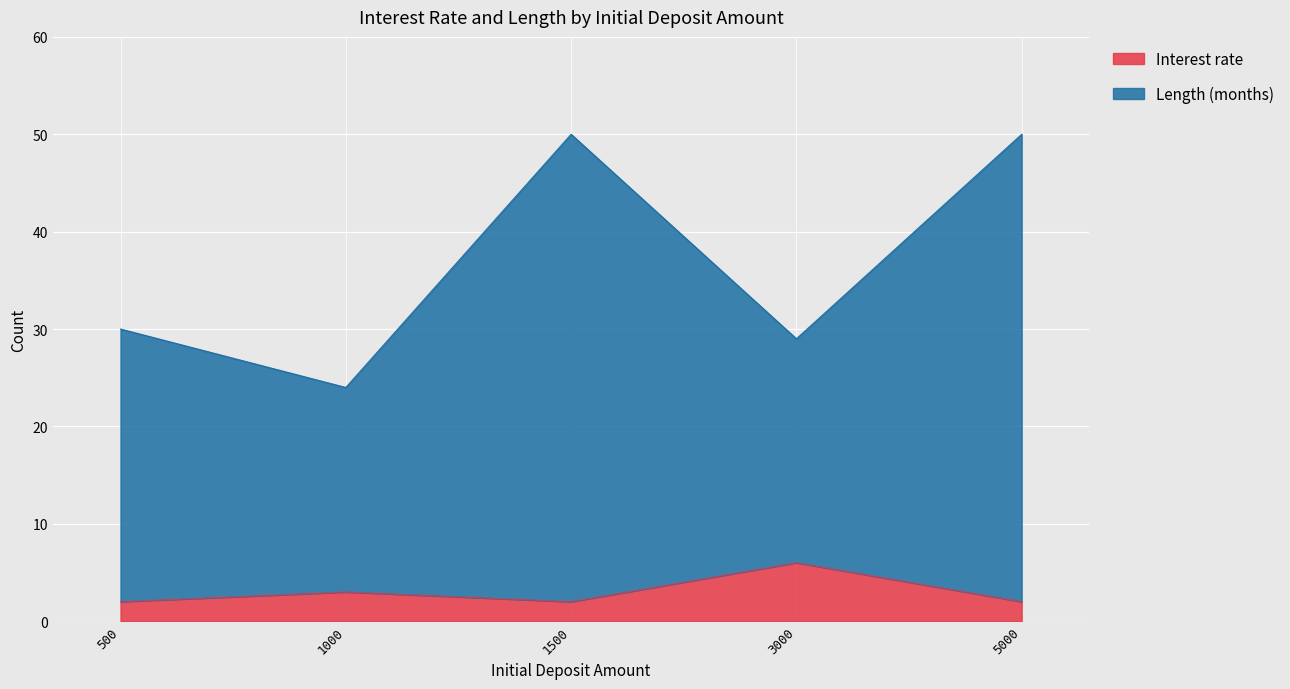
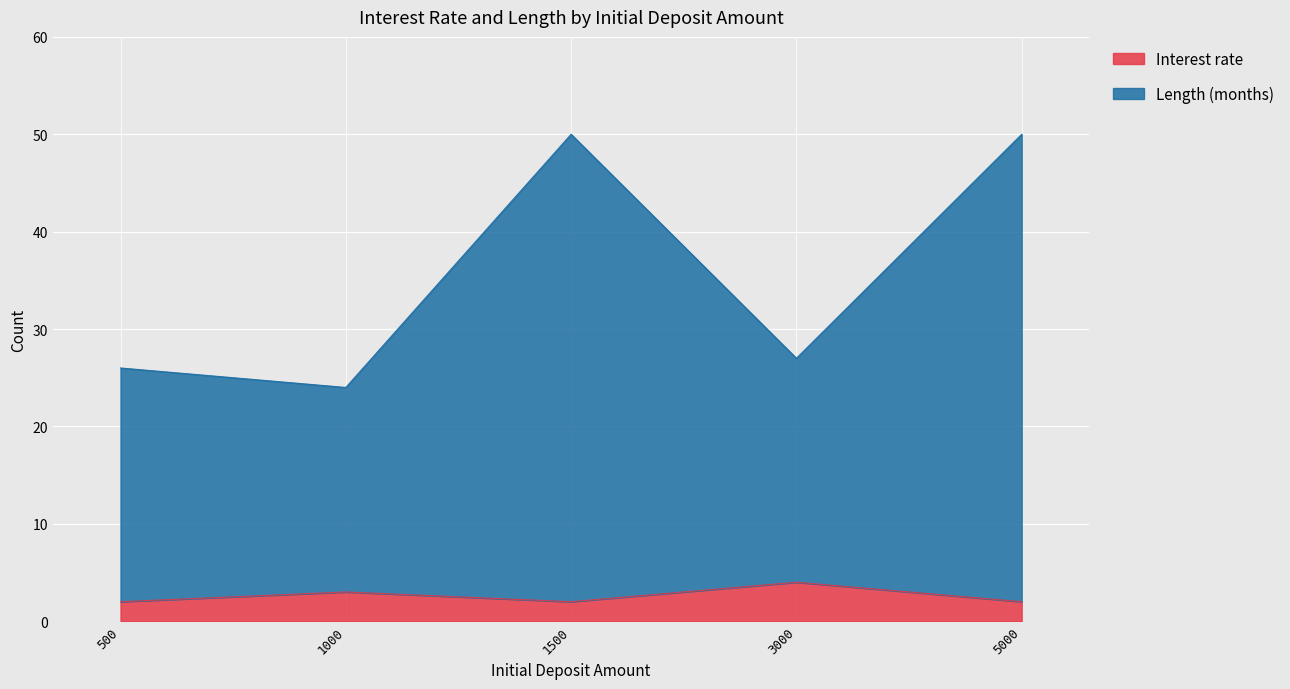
  {
    "Interest rate": {
      "500": 2,
      "1000": 3,
      "1500": 2,
-     "3000": 6,
+     "3000": 4,
      "5000": 2
    },
    "Length (months)": {
-     "500": 28,
+     "500": 24,
      "1000": 21,
      "1500": 48,
      "3000": 23,
      "5000": 48
    }
  }
